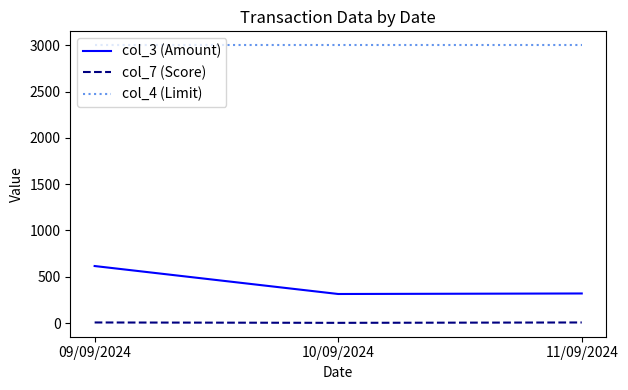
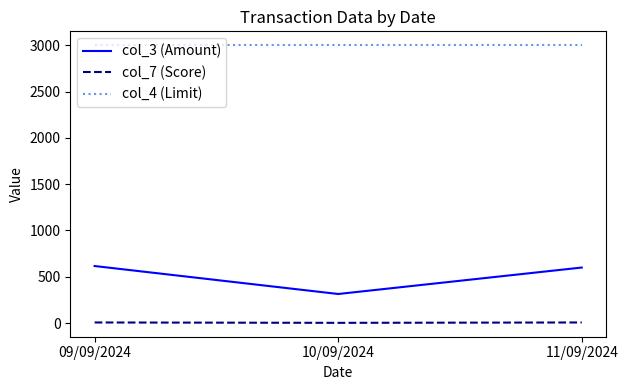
  {
    "col_3 (Amount)": {
      "09/09/2024": 600,
      "10/09/2024": 300,
-     "11/09/2024": 300
+     "11/09/2024": 600
    },
    "col_7 (Score)": {
      "09/09/2024": 0,
      "10/09/2024": 0,
      "11/09/2024": 0
    },
    "col_4 (Limit)": {
      "10/09/2024": 3000,
      "11/09/2024": 3000
    }
  }
